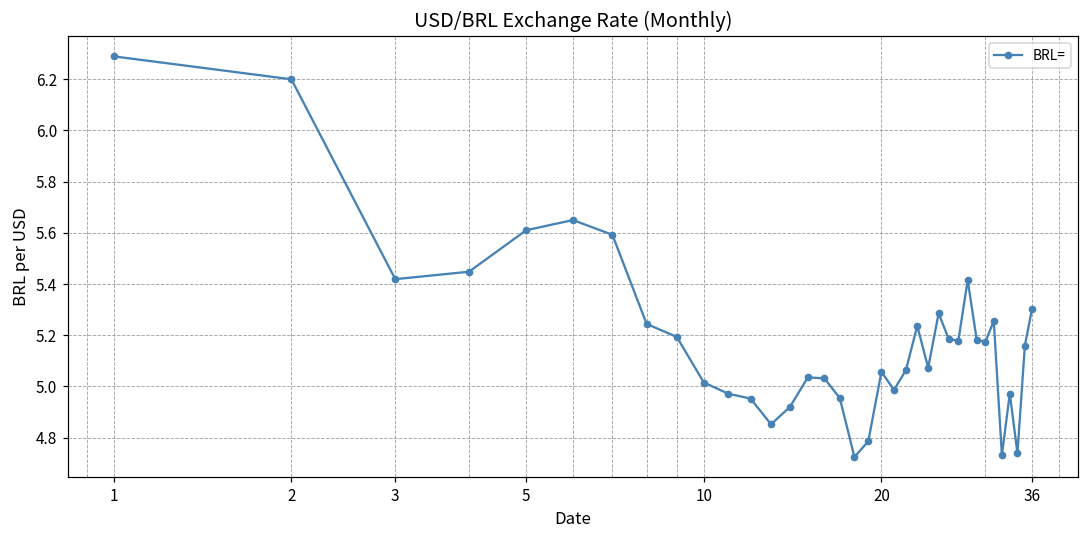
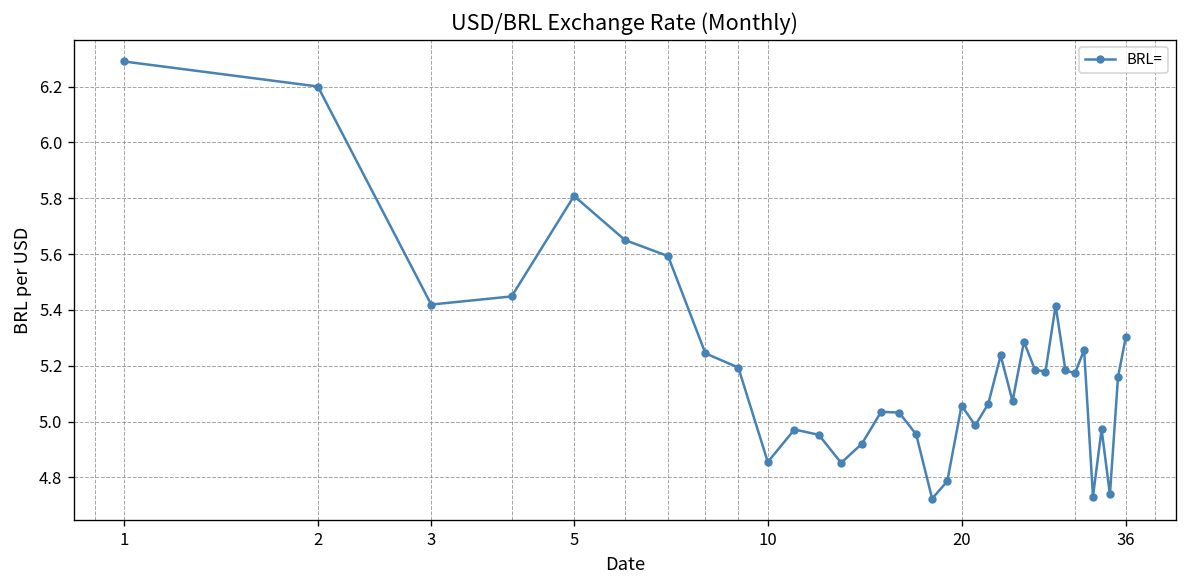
  {
    "1": 6.29,
    "2": 6.20,
    "3": 5.42,
-   "5": 5.61,
-   "10": 5.02,
+   "5": 5.81,
+   "10": 4.86,
    "20": 5.06,
    "36": 5.30
  }
